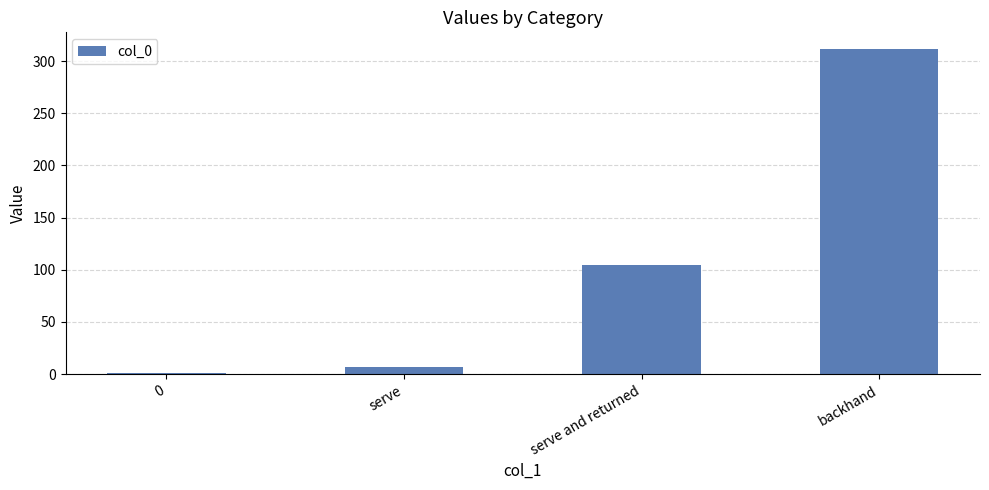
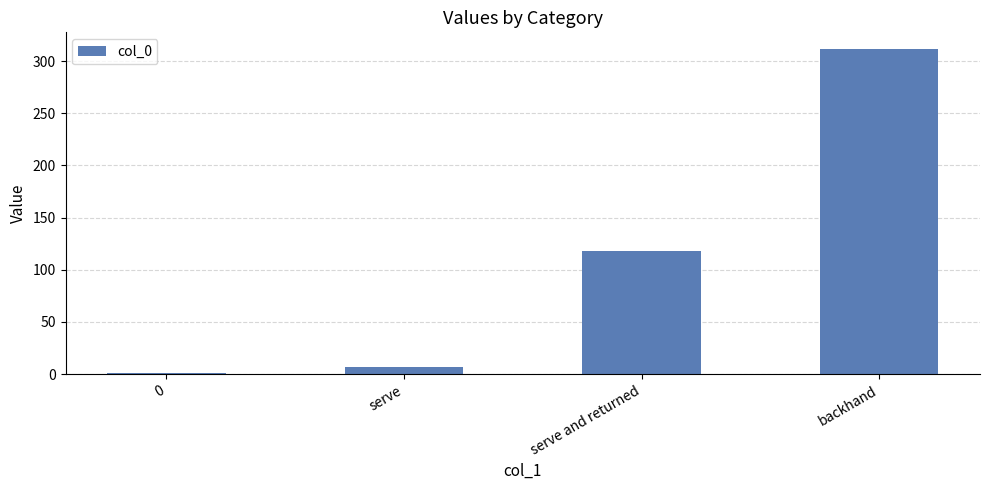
  {
    "serve": 7,
-   "serve and returned": 105,
+   "serve and returned": 118,
    "backhand": 312
  }
